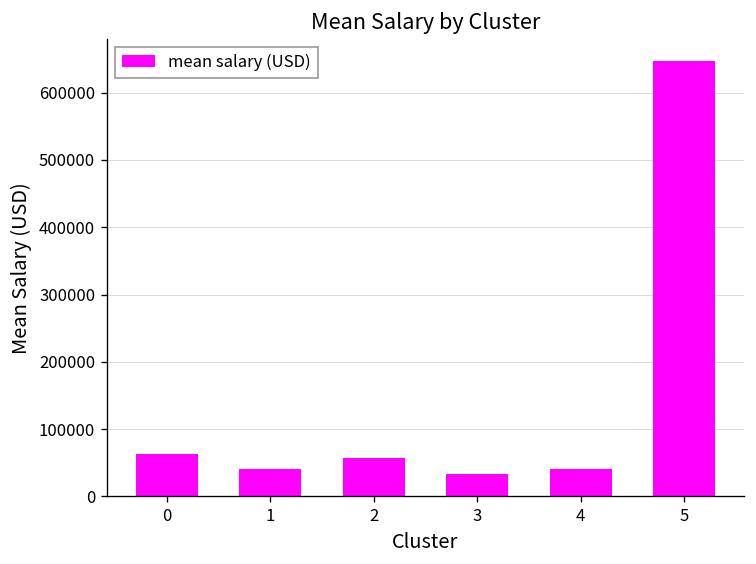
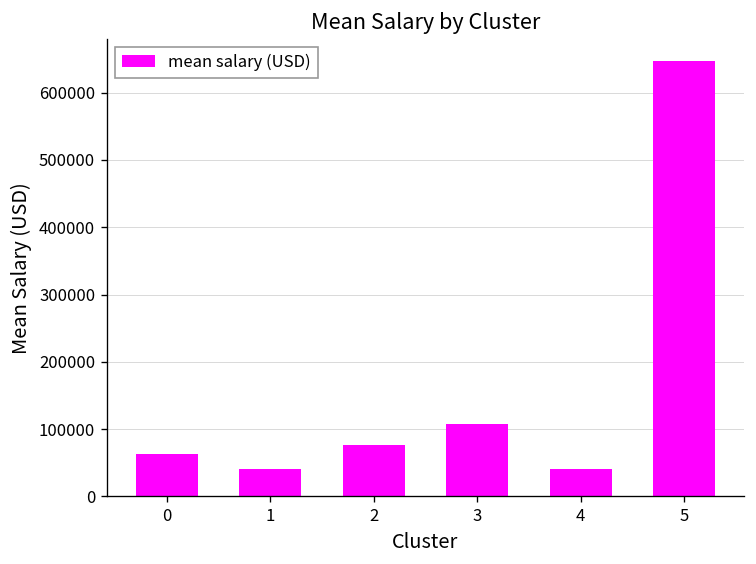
  {
    "0": 60000,
    "1": 40000,
-   "2": 60000,
-   "3": 30000,
+   "2": 80000,
+   "3": 110000,
    "4": 40000,
    "5": 650000
  }
